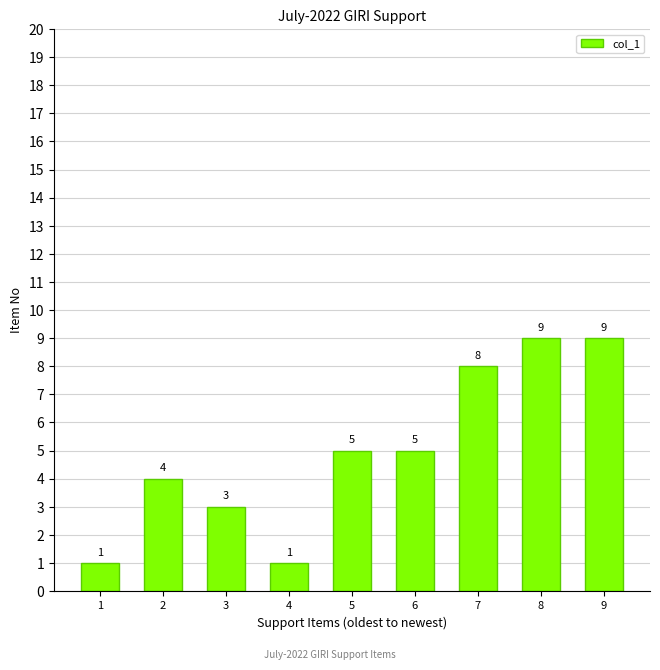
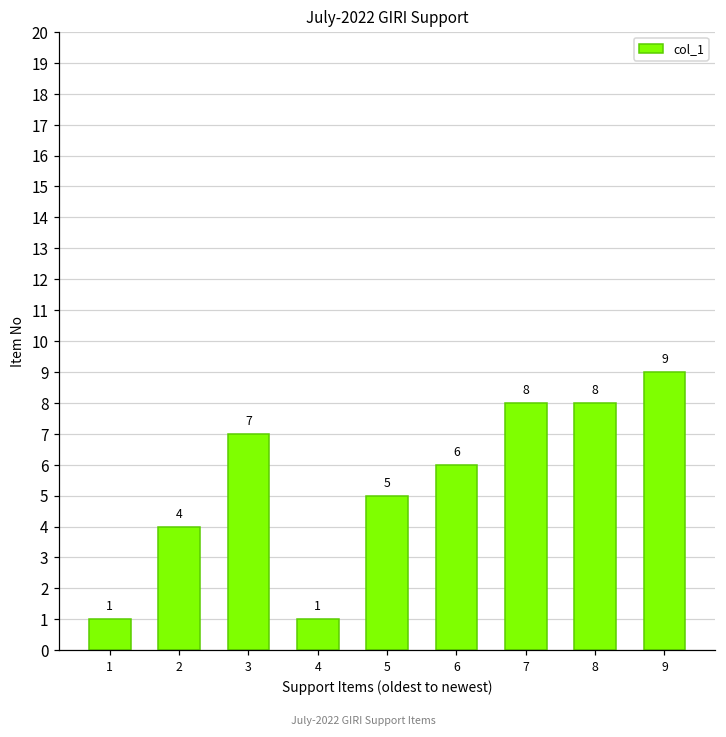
  {
    "1": 1,
    "2": 4,
-   "3": 3,
+   "3": 7,
    "4": 1,
    "5": 5,
-   "6": 5,
+   "6": 6,
    "7": 8,
-   "8": 9,
+   "8": 8,
    "9": 9
  }
